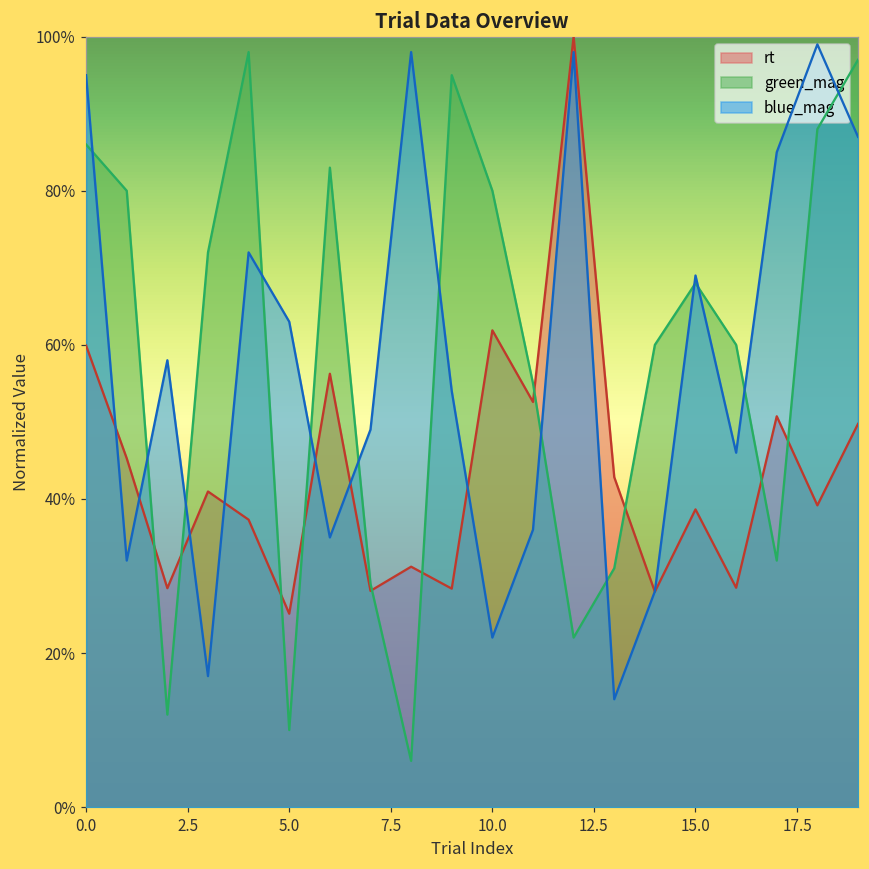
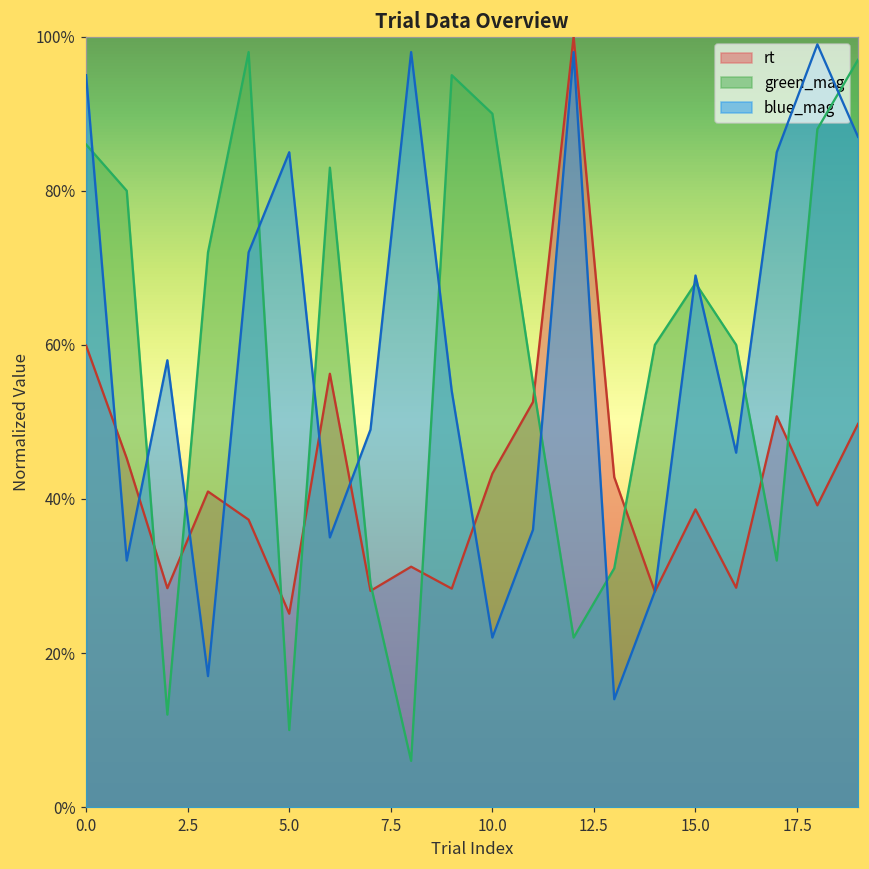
  {
    "rt": {
      "0.0": "60%",
      "5.0": "25%",
-     "10.0": "62%",
+     "10.0": "43%",
      "15.0": "39%"
    },
    "green_mag": {
      "0.0": "86%",
      "5.0": "10%",
-     "10.0": "80%",
+     "10.0": "90%",
      "15.0": "68%"
    },
    "blue_mag": {
      "0.0": "95%",
-     "5.0": "63%",
+     "5.0": "85%",
      "10.0": "22%",
      "15.0": "69%"
    }
  }
